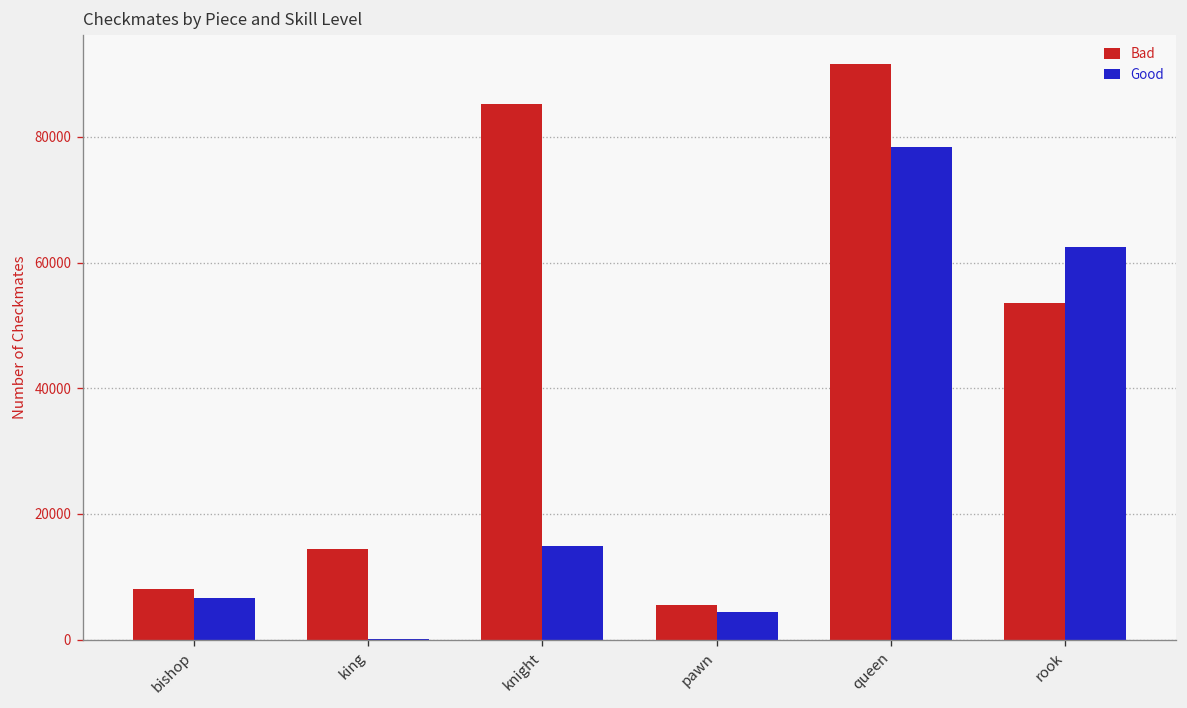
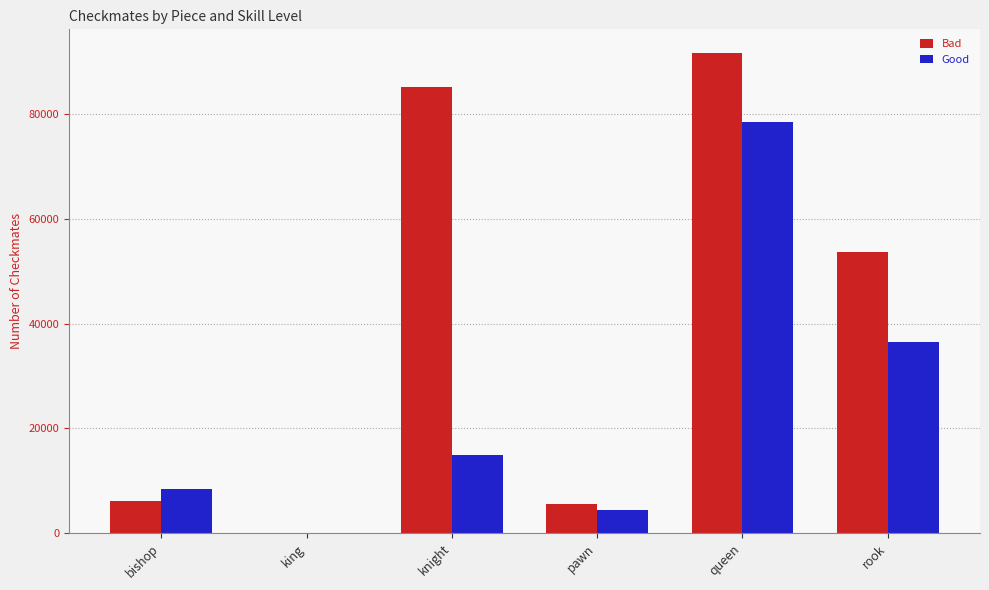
  {
    "Bad": {
-     "bishop": 8000,
-     "king": 14000,
+     "bishop": 6000,
+     "king": 0,
      "knight": 85000,
      "pawn": 6000,
      "queen": 92000,
      "rook": 54000
    },
    "Good": {
-     "bishop": 7000,
+     "bishop": 8000,
      "knight": 15000,
      "pawn": 4000,
      "queen": 78000,
-     "rook": 62000
+     "rook": 36000
    }
  }
